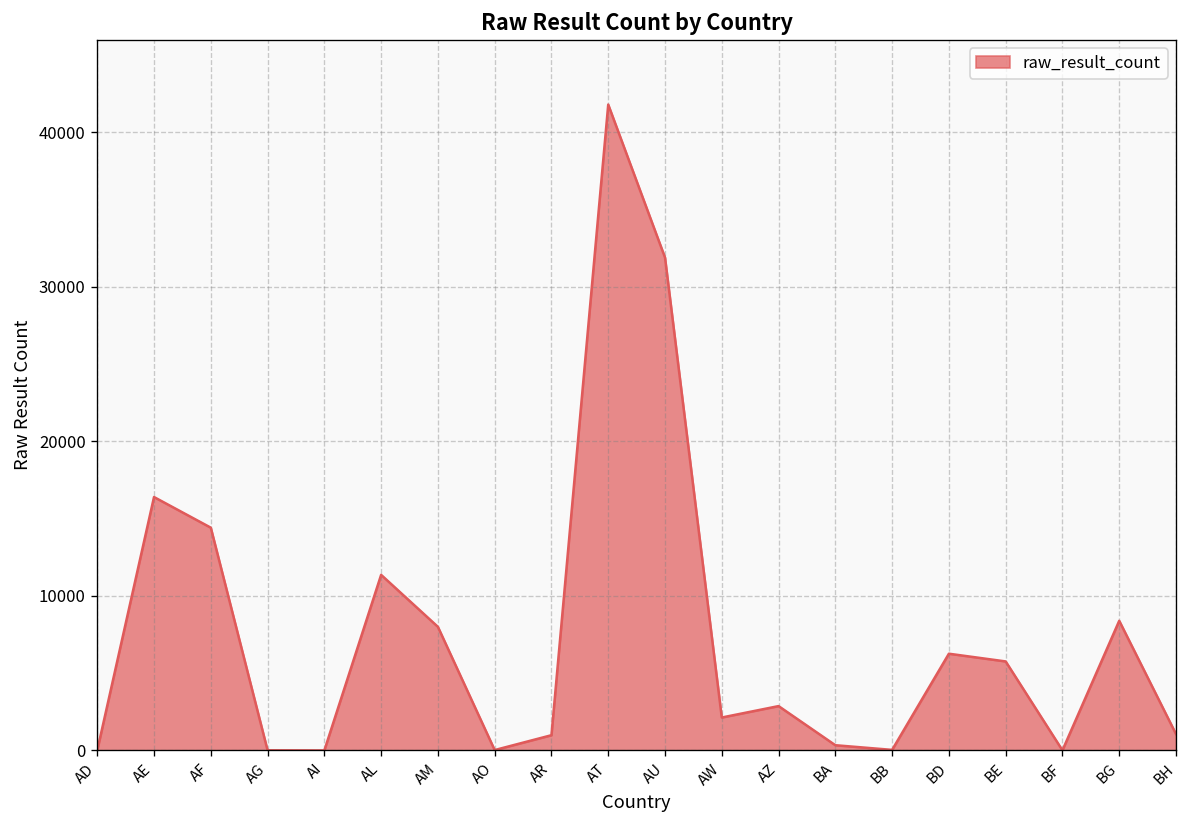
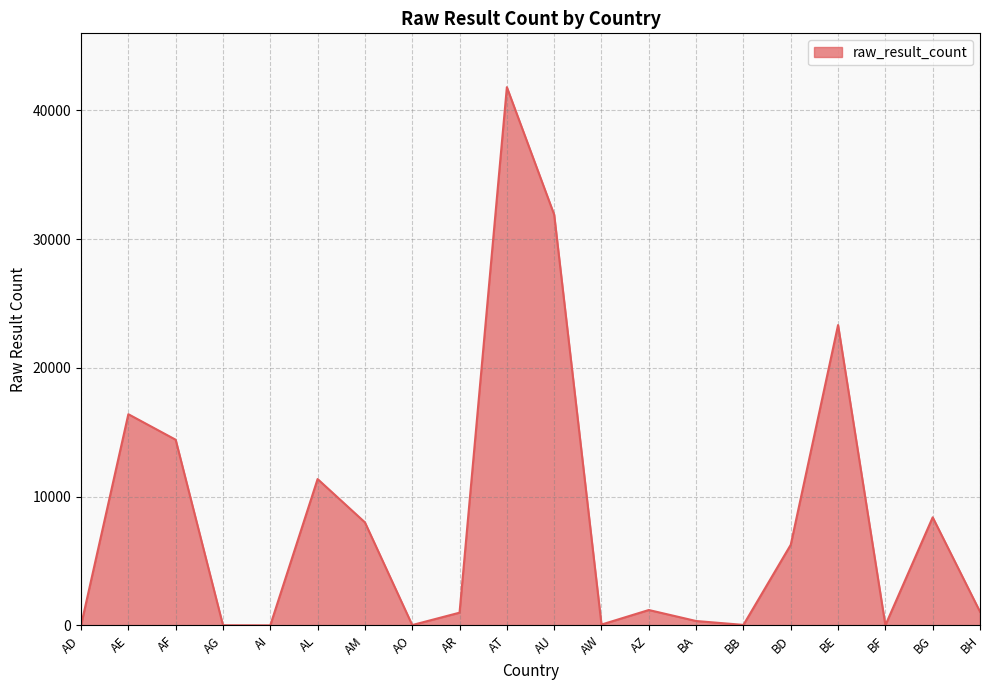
  {
    "AD": 0,
    "AE": 16400,
    "AF": 14400,
    "AG": 0,
    "AI": 0,
    "AL": 11400,
    "AM": 8000,
    "AO": 0,
    "AR": 1000,
    "AT": 41800,
    "AU": 31900,
-   "AW": 2100,
-   "AZ": 2900,
+   "AW": 100,
+   "AZ": 1200,
    "BA": 300,
    "BB": 0,
    "BD": 6300,
-   "BE": 5800,
+   "BE": 23300,
    "BF": 0,
    "BG": 8400,
    "BH": 1100
  }
